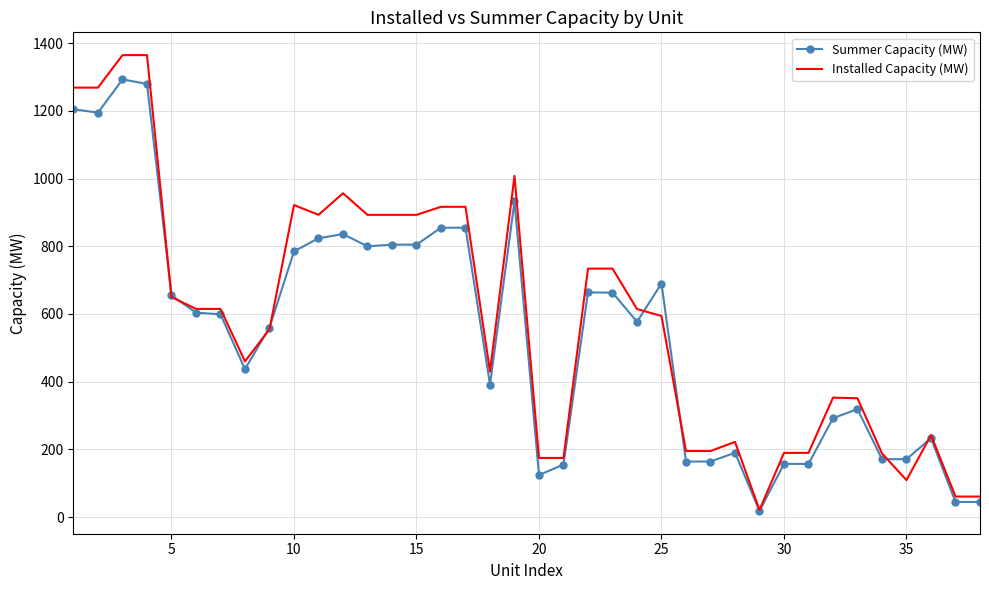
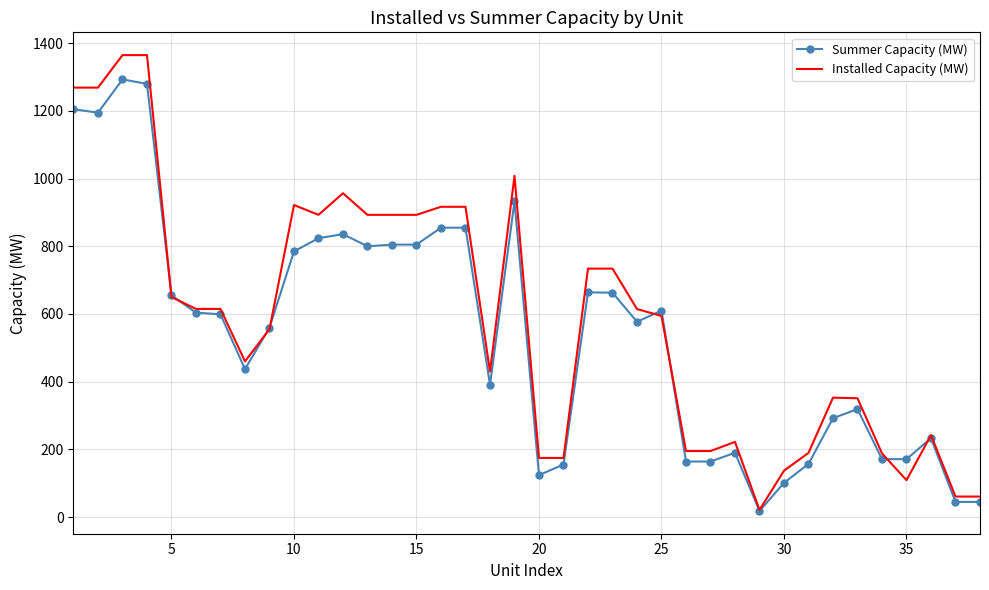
  {
    "Summer Capacity (MW)": {
      "10": 790,
      "15": 810,
      "20": 120,
-     "25": 690,
-     "30": 160,
+     "25": 610,
+     "30": 100,
      "35": 170
    },
    "Installed Capacity (MW)": {
      "10": 920,
      "15": 890,
      "20": 170,
      "25": 590,
-     "30": 190,
+     "30": 140,
      "35": 110
    }
  }
